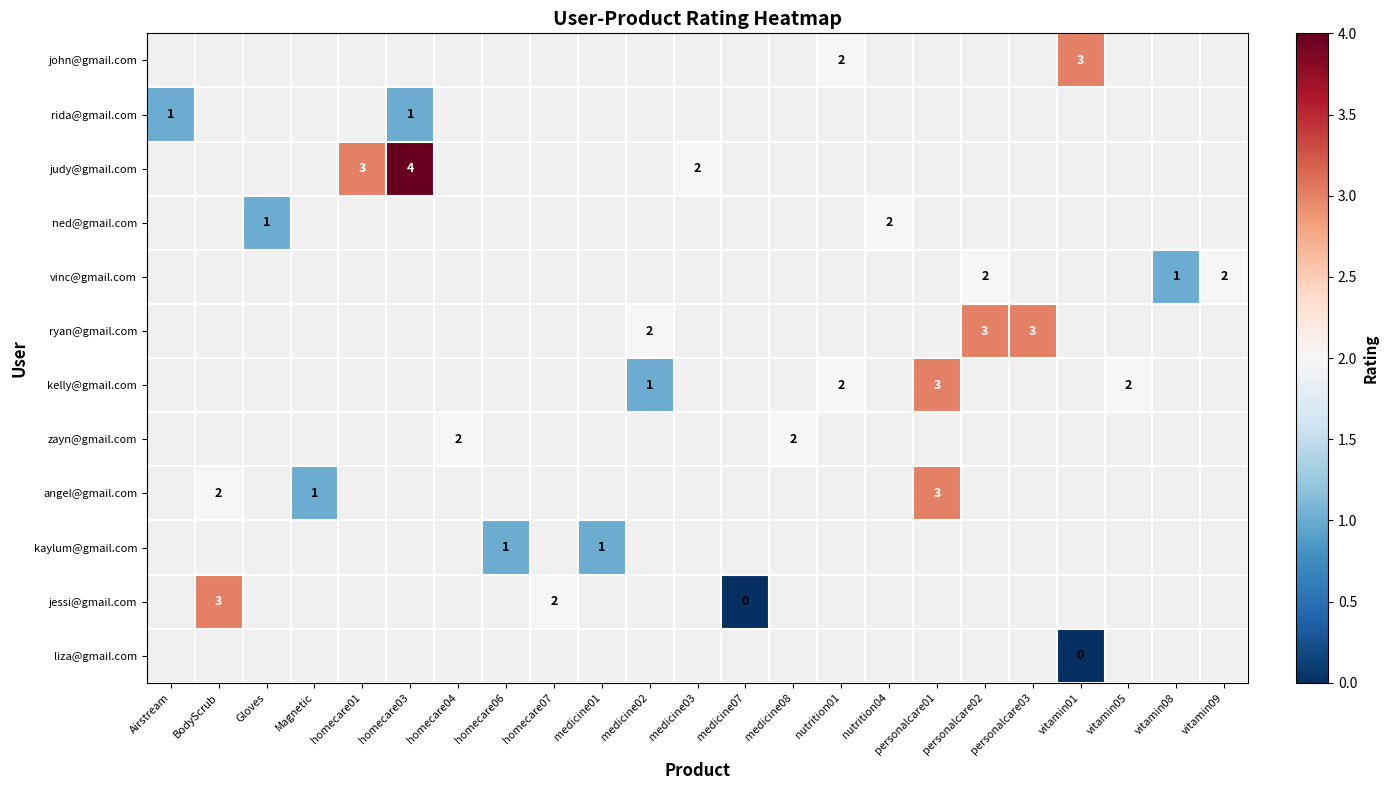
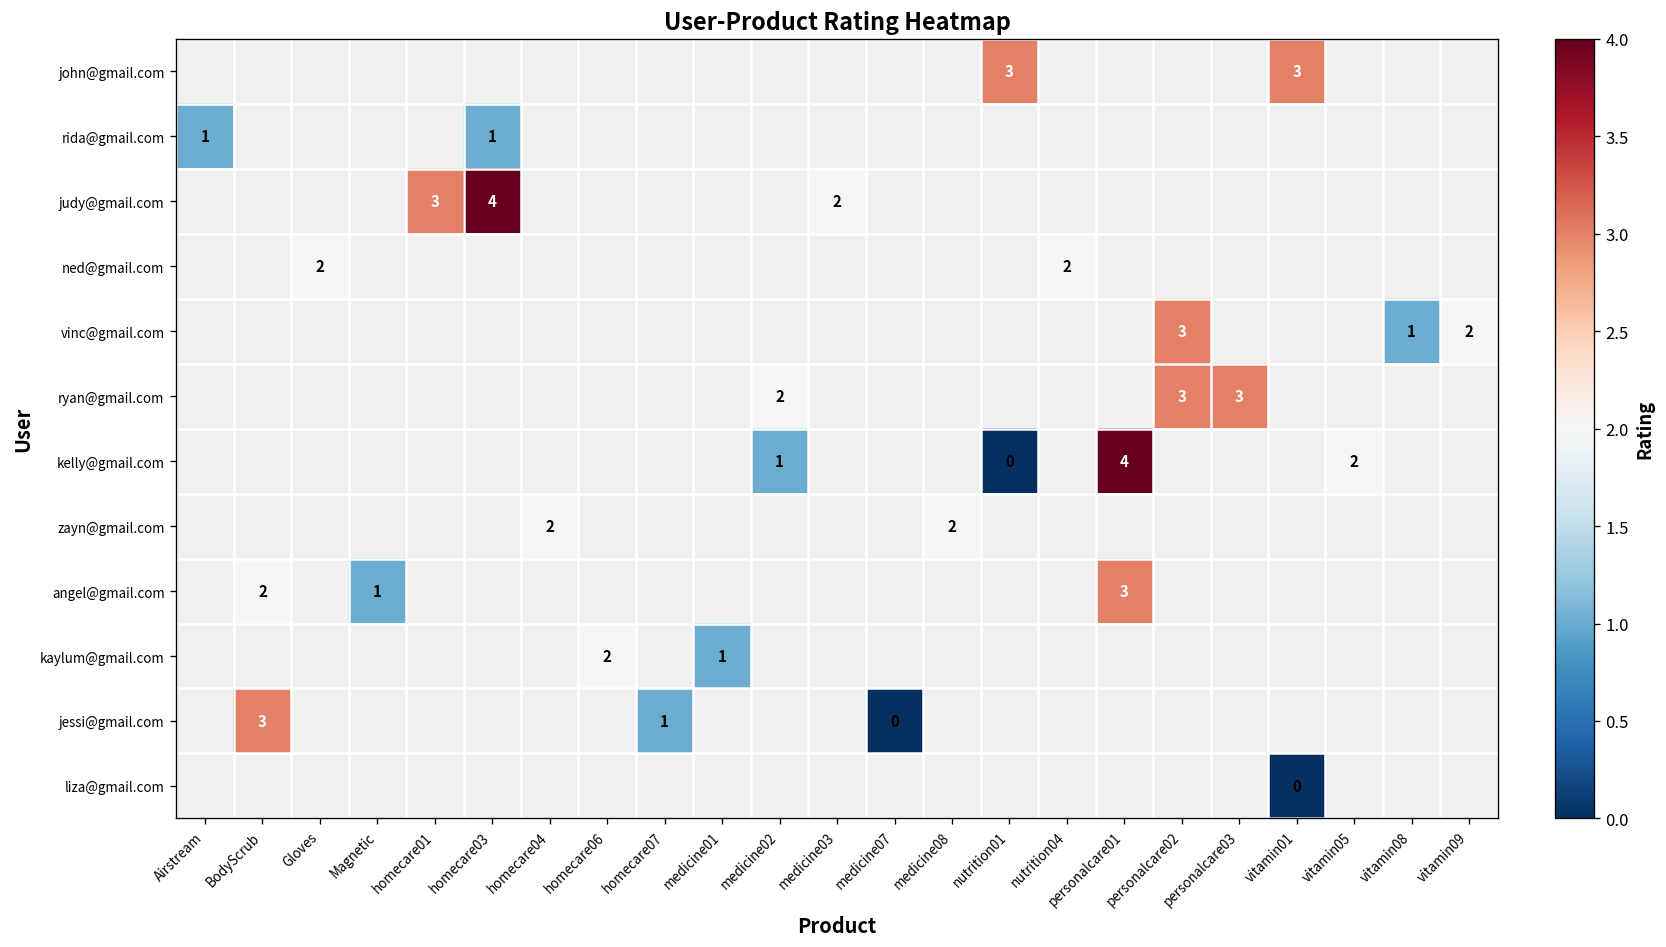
  {
    "john@gmail.com": {
-     "nutrition01": 2,
+     "nutrition01": 3,
      "vitamin01": 3
    },
    "rida@gmail.com": {
      "Airstream": 1,
      "homecare03": 1
    },
    "judy@gmail.com": {
      "homecare01": 3,
      "homecare03": 4,
      "medicine03": 2
    },
    "ned@gmail.com": {
-     "Gloves": 1,
+     "Gloves": 2,
      "nutrition04": 2
    },
    "vinc@gmail.com": {
-     "personalcare02": 2,
+     "personalcare02": 3,
      "vitamin08": 1,
      "vitamin09": 2
    },
    "ryan@gmail.com": {
      "medicine02": 2,
      "personalcare02": 3,
      "personalcare03": 3
    },
    "kelly@gmail.com": {
      "medicine02": 1,
-     "nutrition01": 2,
-     "personalcare01": 3,
+     "nutrition01": 0,
+     "personalcare01": 4,
      "vitamin05": 2
    },
    "zayn@gmail.com": {
      "homecare04": 2,
      "medicine08": 2
    },
    "angel@gmail.com": {
      "BodyScrub": 2,
      "Magnetic": 1,
      "personalcare01": 3
    },
    "kaylum@gmail.com": {
-     "homecare06": 1,
+     "homecare06": 2,
      "medicine01": 1
    },
    "jessi@gmail.com": {
      "BodyScrub": 3,
-     "homecare07": 2,
+     "homecare07": 1,
      "medicine07": 0
    },
    "liza@gmail.com": {
      "vitamin01": 0
    }
  }
